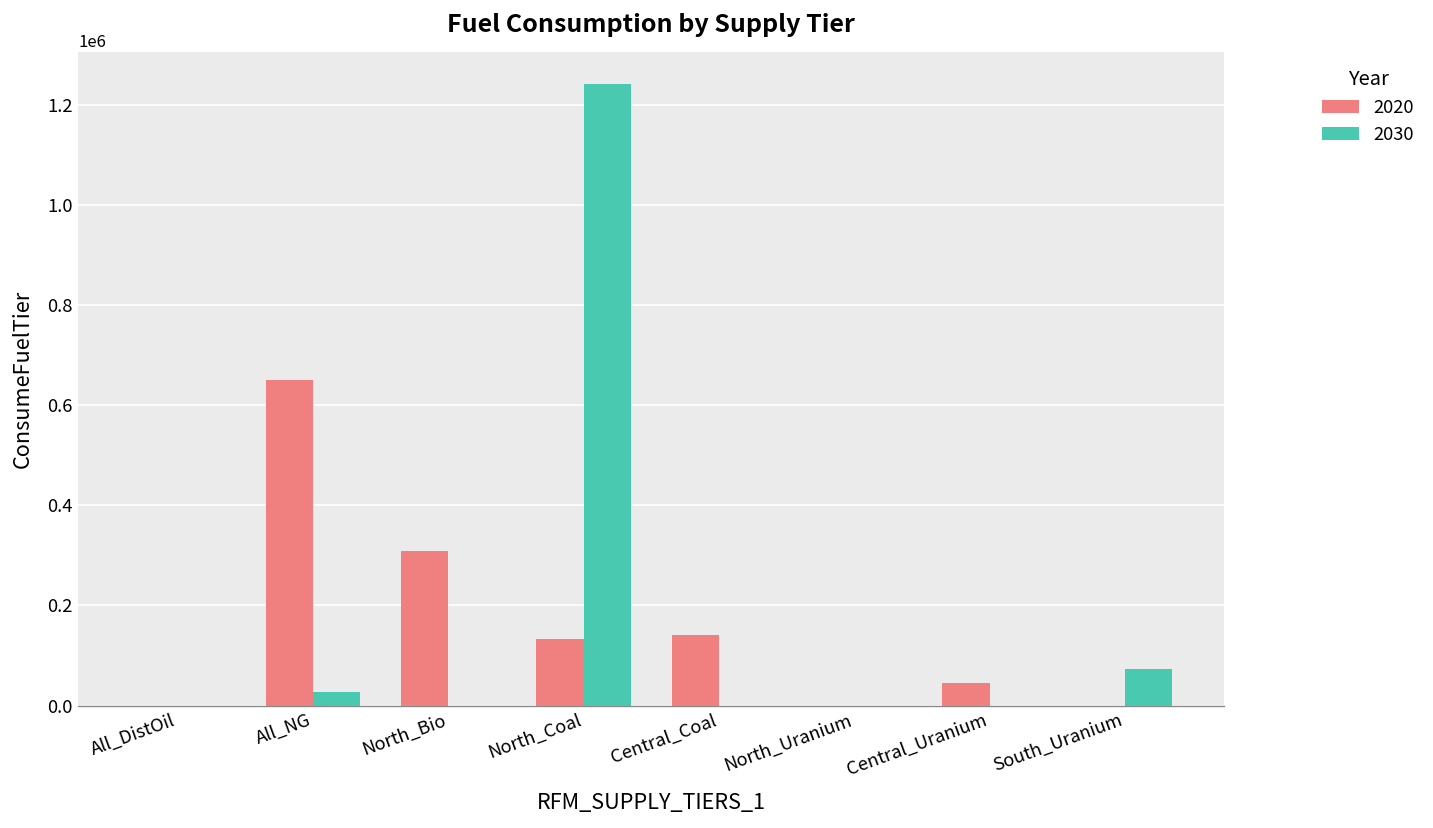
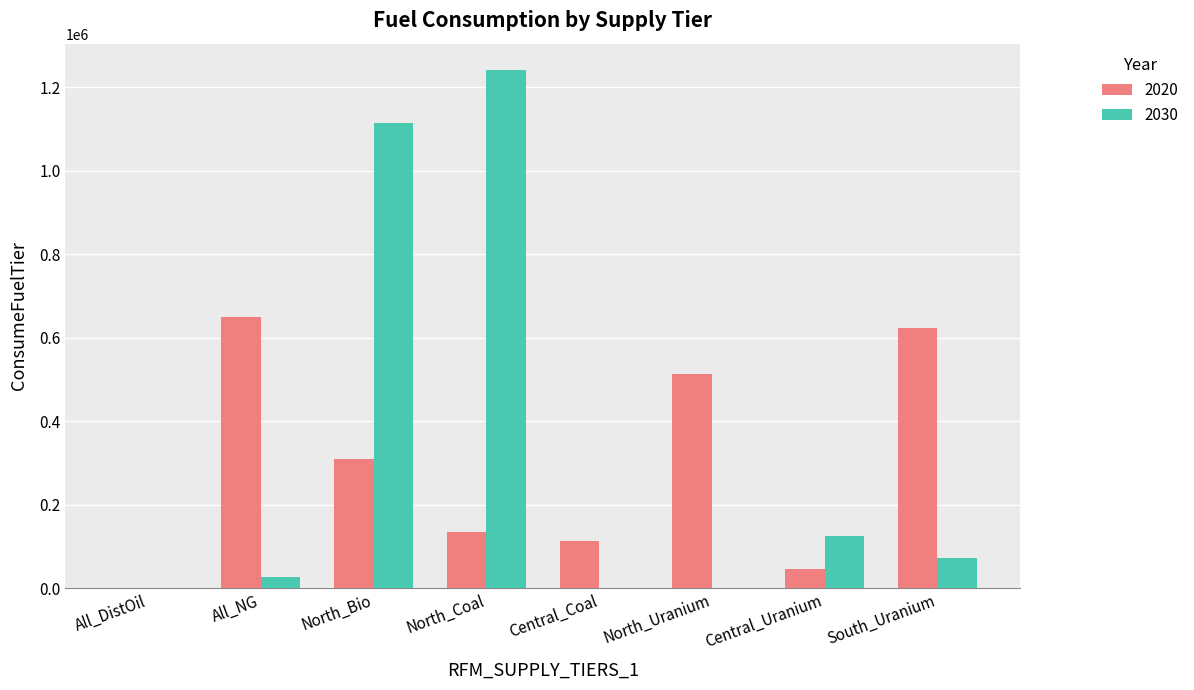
  {
    "2020": {
      "All_DistOil": 0,
      "All_NG": 650000,
      "North_Bio": 310000,
      "North_Coal": 130000,
-     "Central_Coal": 140000,
-     "North_Uranium": 0,
+     "Central_Coal": 110000,
+     "North_Uranium": 510000,
      "Central_Uranium": 40000,
-     "South_Uranium": 0
+     "South_Uranium": 620000
    },
    "2030": {
      "All_DistOil": 0,
      "All_NG": 30000,
-     "North_Bio": 0,
+     "North_Bio": 1110000,
      "North_Coal": 1240000,
      "Central_Coal": 0,
      "North_Uranium": 0,
-     "Central_Uranium": 0,
+     "Central_Uranium": 120000,
      "South_Uranium": 70000
    }
  }
